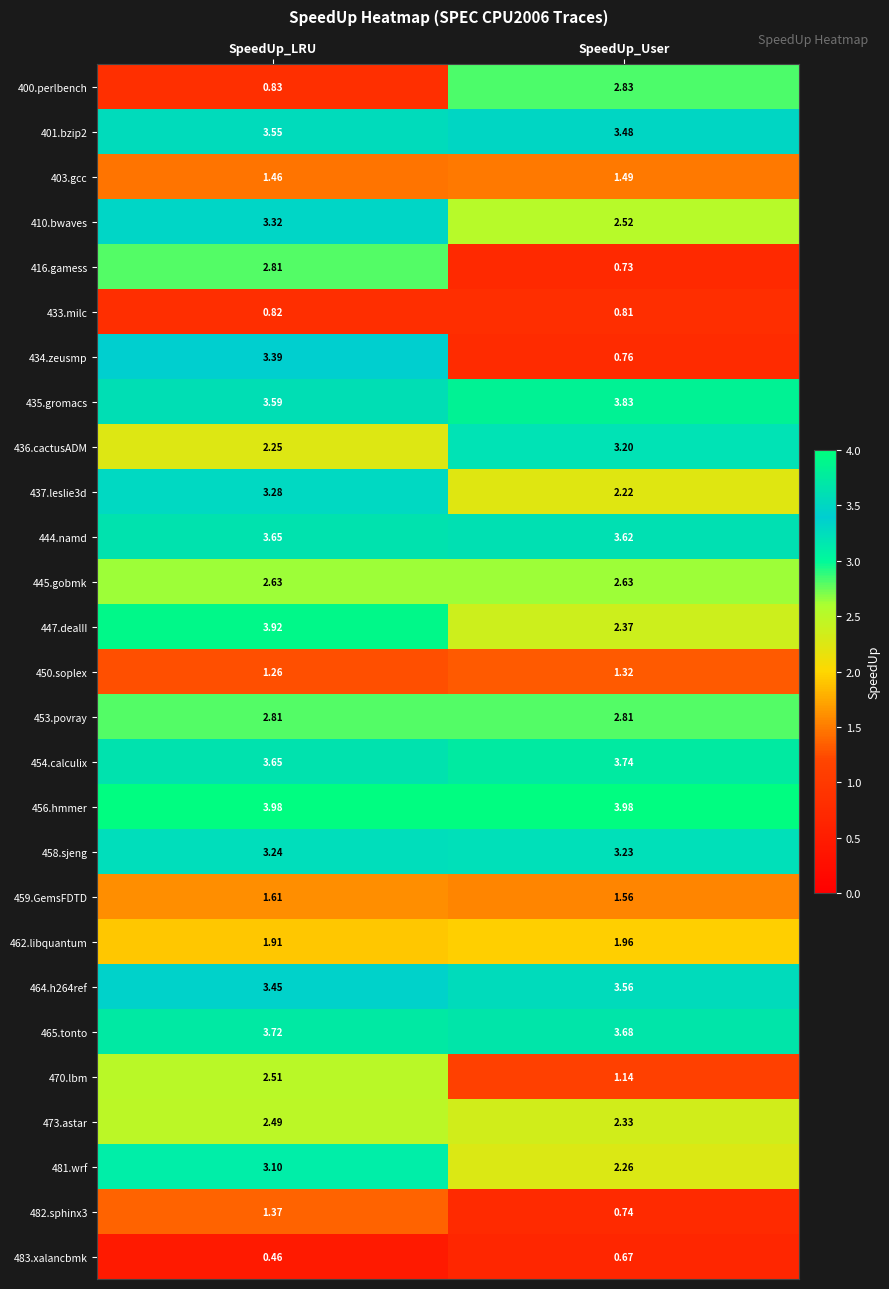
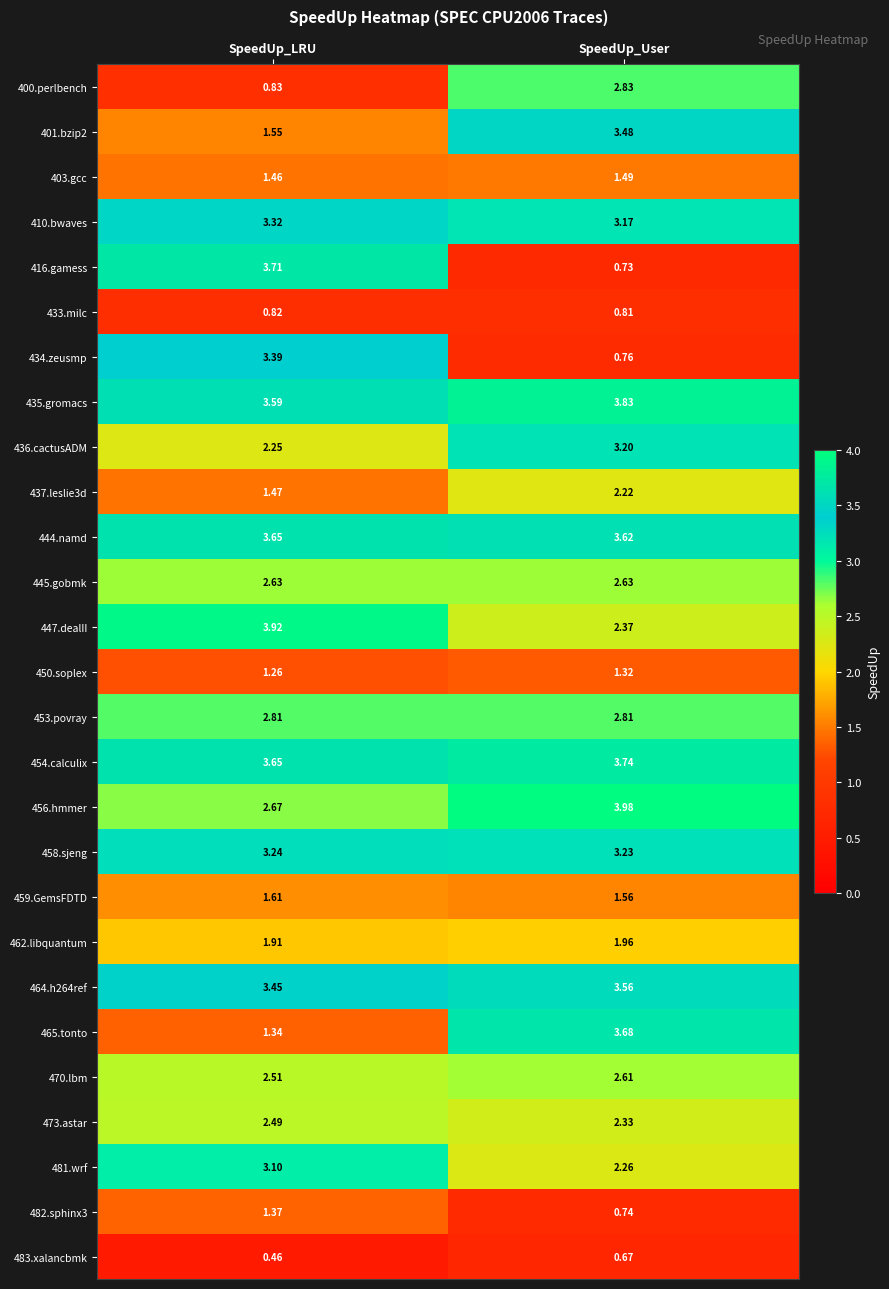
  {
    "400.perlbench": {
      "SpeedUp_LRU": 0.83,
      "SpeedUp_User": 2.83
    },
    "401.bzip2": {
-     "SpeedUp_LRU": 3.55,
+     "SpeedUp_LRU": 1.55,
      "SpeedUp_User": 3.48
    },
    "403.gcc": {
      "SpeedUp_LRU": 1.46,
      "SpeedUp_User": 1.49
    },
    "410.bwaves": {
      "SpeedUp_LRU": 3.32,
-     "SpeedUp_User": 2.52
+     "SpeedUp_User": 3.17
    },
    "416.gamess": {
-     "SpeedUp_LRU": 2.81,
+     "SpeedUp_LRU": 3.71,
      "SpeedUp_User": 0.73
    },
    "433.milc": {
      "SpeedUp_LRU": 0.82,
      "SpeedUp_User": 0.81
    },
    "434.zeusmp": {
      "SpeedUp_LRU": 3.39,
      "SpeedUp_User": 0.76
    },
    "435.gromacs": {
      "SpeedUp_LRU": 3.59,
      "SpeedUp_User": 3.83
    },
    "436.cactusADM": {
      "SpeedUp_LRU": 2.25,
      "SpeedUp_User": 3.20
    },
    "437.leslie3d": {
-     "SpeedUp_LRU": 3.28,
+     "SpeedUp_LRU": 1.47,
      "SpeedUp_User": 2.22
    },
    "444.namd": {
      "SpeedUp_LRU": 3.65,
      "SpeedUp_User": 3.62
    },
    "445.gobmk": {
      "SpeedUp_LRU": 2.63,
      "SpeedUp_User": 2.63
    },
    "447.dealII": {
      "SpeedUp_LRU": 3.92,
      "SpeedUp_User": 2.37
    },
    "450.soplex": {
      "SpeedUp_LRU": 1.26,
      "SpeedUp_User": 1.32
    },
    "453.povray": {
      "SpeedUp_LRU": 2.81,
      "SpeedUp_User": 2.81
    },
    "454.calculix": {
      "SpeedUp_LRU": 3.65,
      "SpeedUp_User": 3.74
    },
    "456.hmmer": {
-     "SpeedUp_LRU": 3.98,
+     "SpeedUp_LRU": 2.67,
      "SpeedUp_User": 3.98
    },
    "458.sjeng": {
      "SpeedUp_LRU": 3.24,
      "SpeedUp_User": 3.23
    },
    "459.GemsFDTD": {
      "SpeedUp_LRU": 1.61,
      "SpeedUp_User": 1.56
    },
    "462.libquantum": {
      "SpeedUp_LRU": 1.91,
      "SpeedUp_User": 1.96
    },
    "464.h264ref": {
      "SpeedUp_LRU": 3.45,
      "SpeedUp_User": 3.56
    },
    "465.tonto": {
-     "SpeedUp_LRU": 3.72,
+     "SpeedUp_LRU": 1.34,
      "SpeedUp_User": 3.68
    },
    "470.lbm": {
      "SpeedUp_LRU": 2.51,
-     "SpeedUp_User": 1.14
+     "SpeedUp_User": 2.61
    },
    "473.astar": {
      "SpeedUp_LRU": 2.49,
      "SpeedUp_User": 2.33
    },
    "481.wrf": {
      "SpeedUp_LRU": 3.10,
      "SpeedUp_User": 2.26
    },
    "482.sphinx3": {
      "SpeedUp_LRU": 1.37,
      "SpeedUp_User": 0.74
    },
    "483.xalancbmk": {
      "SpeedUp_LRU": 0.46,
      "SpeedUp_User": 0.67
    }
  }
